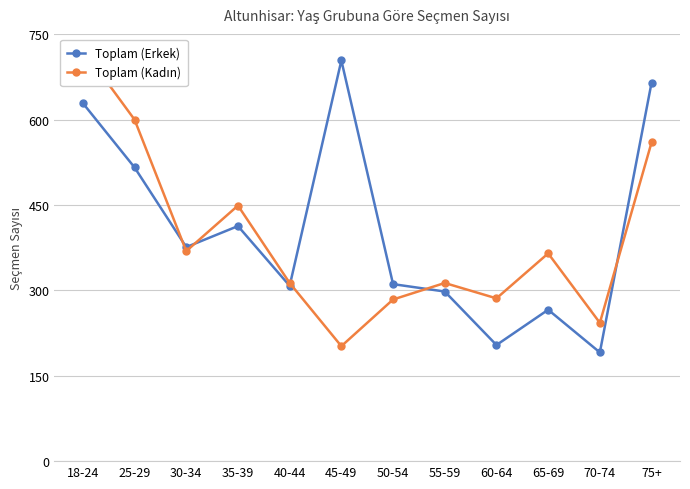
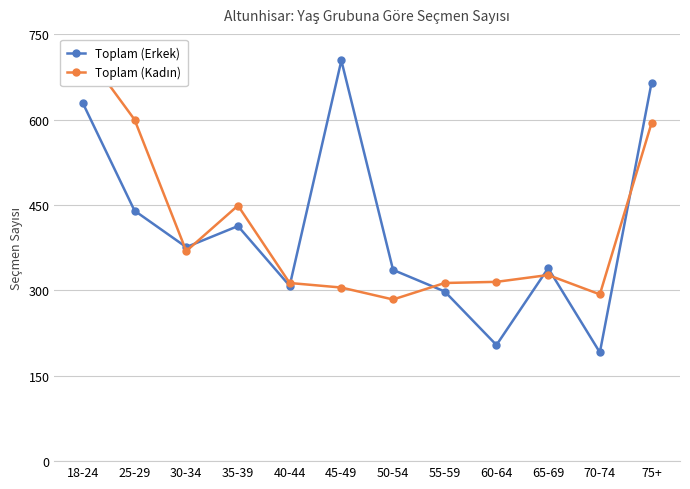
  {
    "Toplam (Erkek)": {
      "18-24": 630,
-     "25-29": 520,
+     "25-29": 440,
      "30-34": 380,
      "35-39": 410,
      "40-44": 310,
      "45-49": 700,
-     "50-54": 310,
+     "50-54": 340,
      "55-59": 300,
      "60-64": 200,
-     "65-69": 270,
+     "65-69": 340,
      "70-74": 190,
      "75+": 670
    },
    "Toplam (Kadın)": {
      "25-29": 600,
      "30-34": 370,
      "35-39": 450,
      "40-44": 310,
-     "45-49": 200,
+     "45-49": 310,
      "50-54": 280,
      "55-59": 310,
-     "60-64": 290,
-     "65-69": 370,
-     "70-74": 240,
-     "75+": 560
+     "60-64": 320,
+     "65-69": 330,
+     "70-74": 290,
+     "75+": 590
    }
  }
